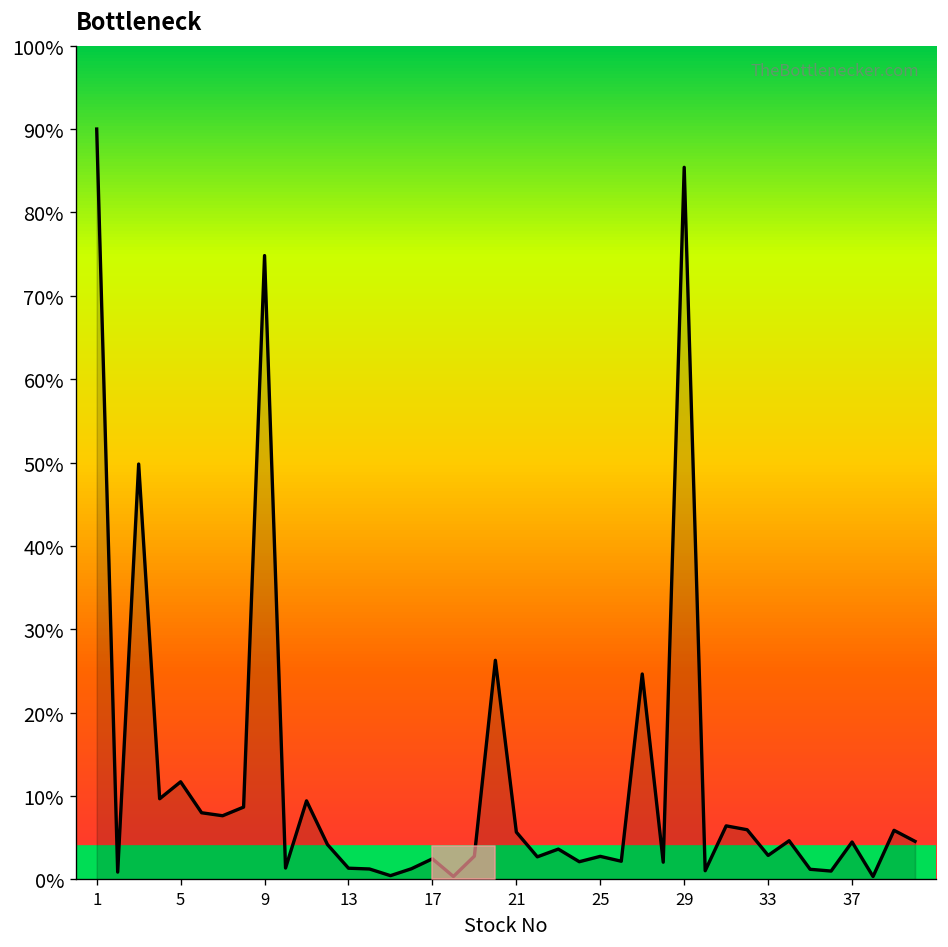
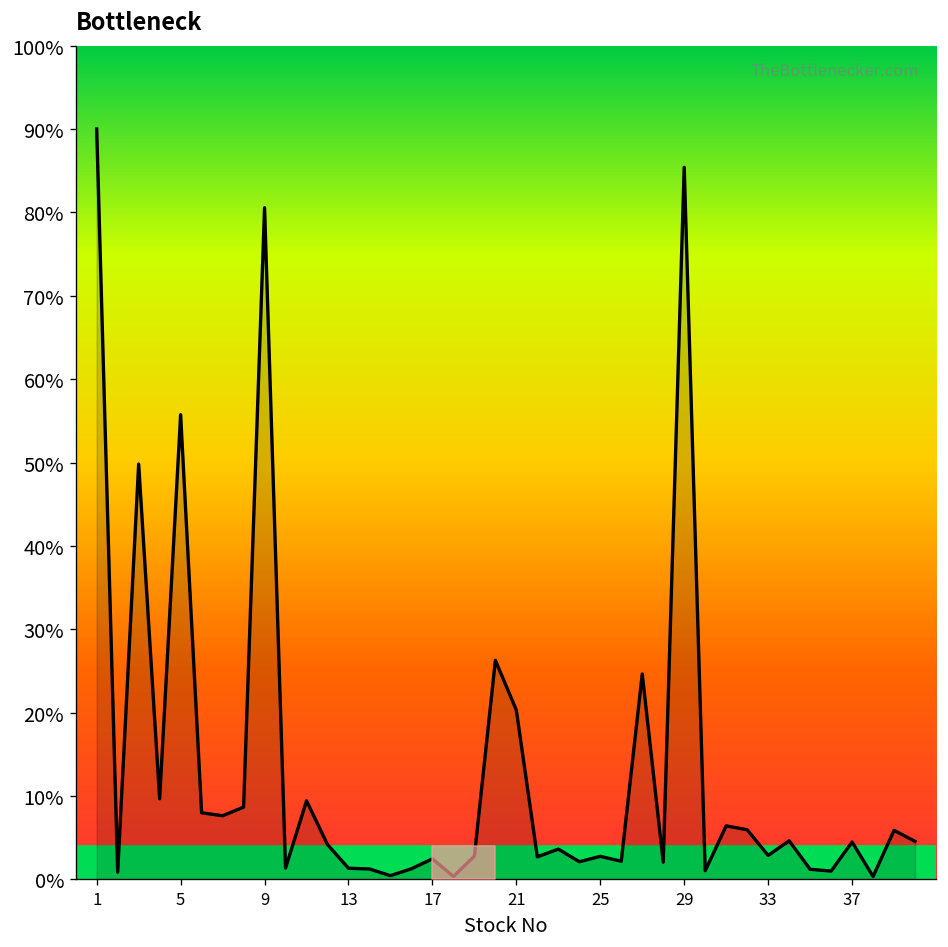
  {
    "1": "90%",
-   "5": "12%",
-   "9": "75%",
-   "21": "6%",
+   "5": "56%",
+   "9": "81%",
+   "21": "20%",
    "29": "85%",
    "37": "4%"
  }
